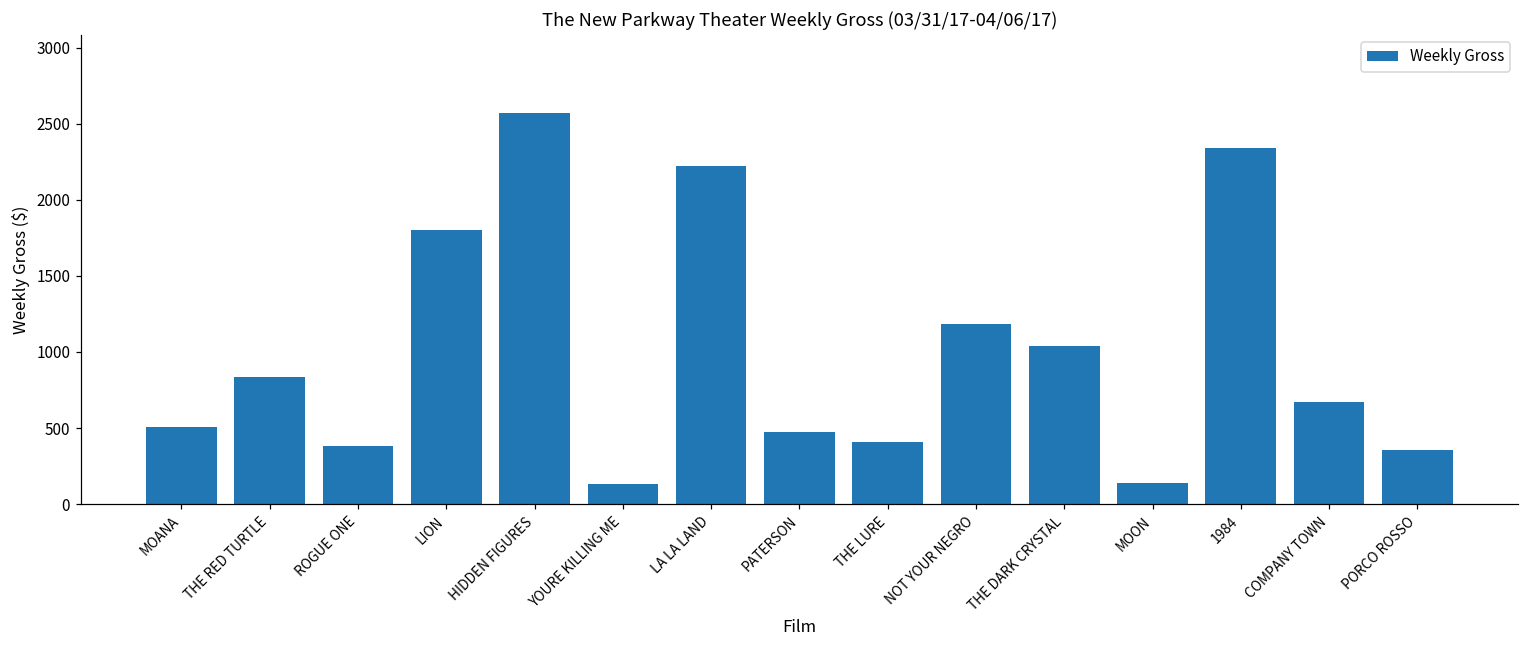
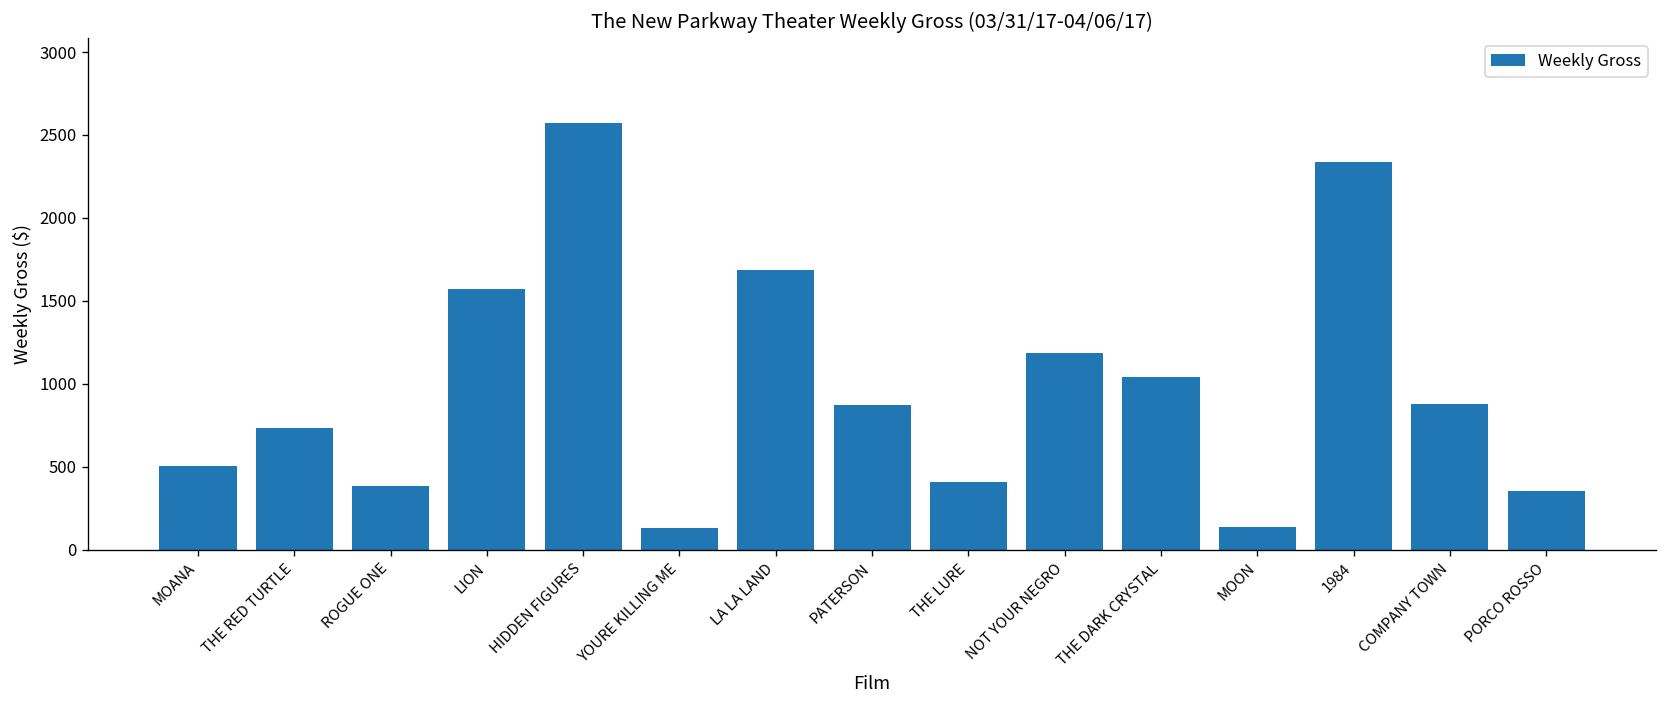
  {
    "MOANA": 510,
-   "THE RED TURTLE": 840,
+   "THE RED TURTLE": 740,
    "ROGUE ONE": 380,
-   "LION": 1800,
+   "LION": 1570,
    "HIDDEN FIGURES": 2570,
    "YOURE KILLING ME": 130,
-   "LA LA LAND": 2220,
-   "PATERSON": 480,
+   "LA LA LAND": 1690,
+   "PATERSON": 870,
    "THE LURE": 410,
    "NOT YOUR NEGRO": 1190,
    "THE DARK CRYSTAL": 1040,
    "MOON": 140,
    "1984": 2340,
-   "COMPANY TOWN": 670,
+   "COMPANY TOWN": 880,
    "PORCO ROSSO": 350
  }
